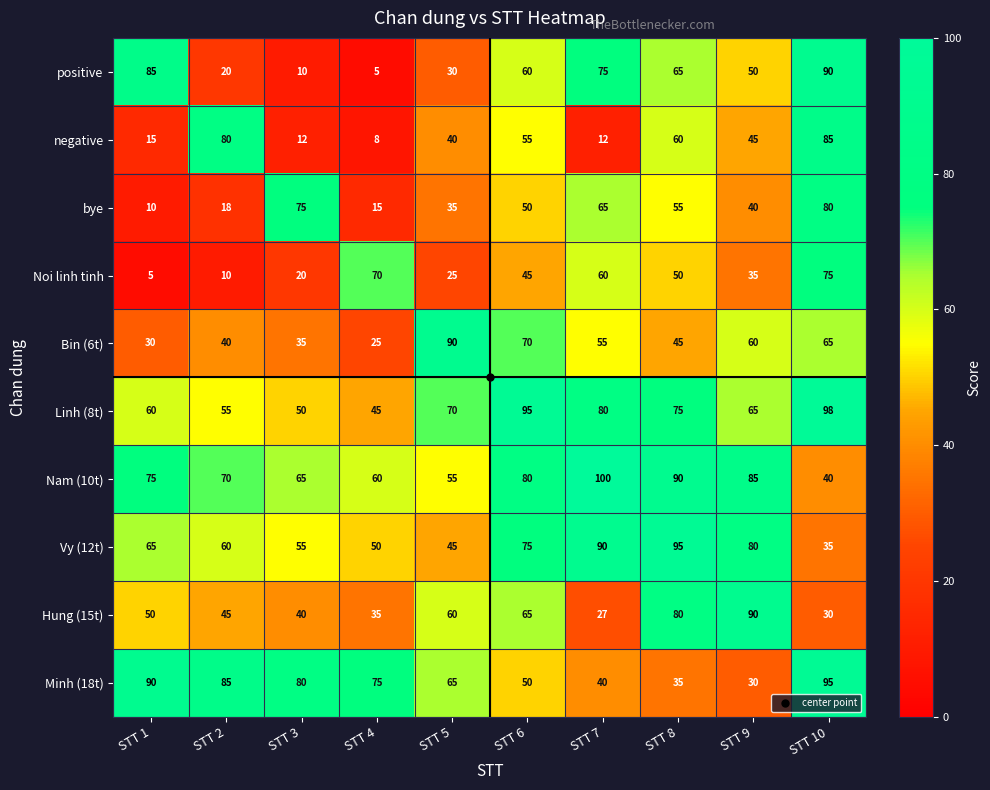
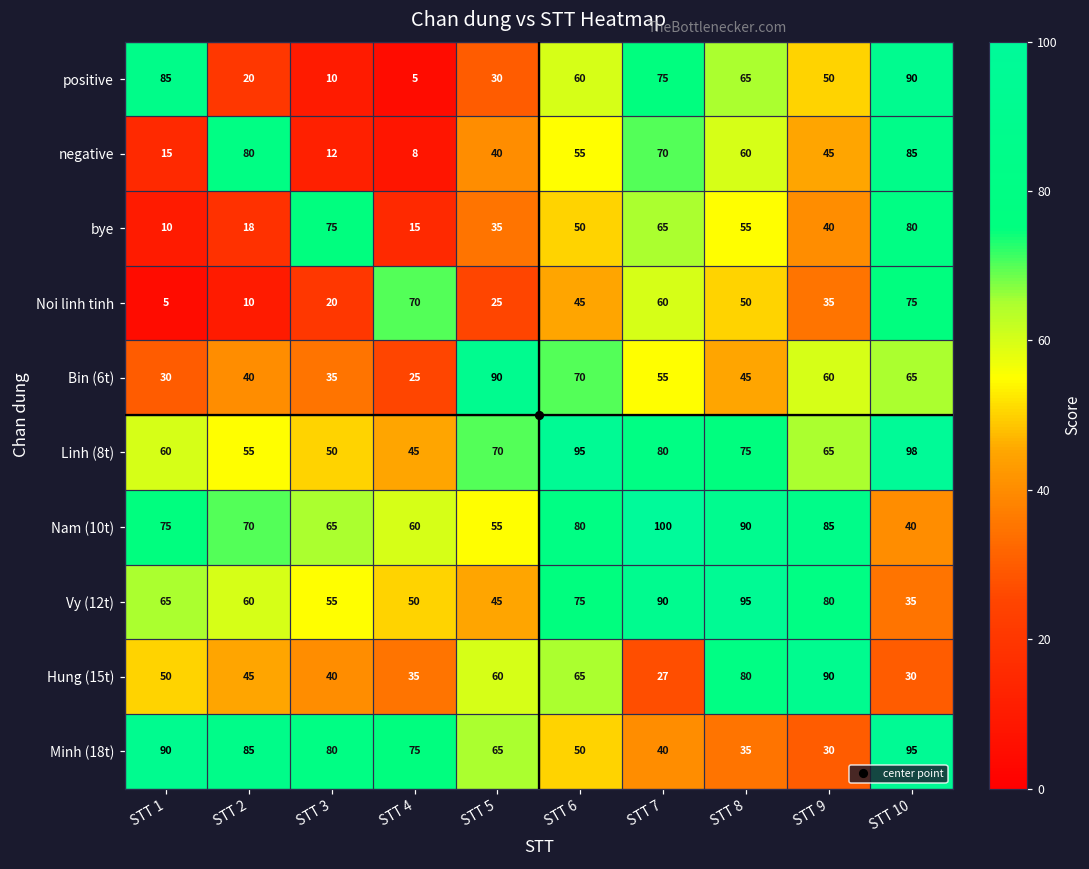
  {
    "positive": {
      "STT 1": 85,
      "STT 2": 20,
      "STT 3": 10,
      "STT 4": 5,
      "STT 5": 30,
      "STT 6": 60,
      "STT 7": 75,
      "STT 8": 65,
      "STT 9": 50,
      "STT 10": 90
    },
    "negative": {
      "STT 1": 15,
      "STT 2": 80,
      "STT 3": 12,
      "STT 4": 8,
      "STT 5": 40,
      "STT 6": 55,
-     "STT 7": 12,
+     "STT 7": 70,
      "STT 8": 60,
      "STT 9": 45,
      "STT 10": 85
    },
    "bye": {
      "STT 1": 10,
      "STT 2": 18,
      "STT 3": 75,
      "STT 4": 15,
      "STT 5": 35,
      "STT 6": 50,
      "STT 7": 65,
      "STT 8": 55,
      "STT 9": 40,
      "STT 10": 80
    },
    "Noi linh tinh": {
      "STT 1": 5,
      "STT 2": 10,
      "STT 3": 20,
      "STT 4": 70,
      "STT 5": 25,
      "STT 6": 45,
      "STT 7": 60,
      "STT 8": 50,
      "STT 9": 35,
      "STT 10": 75
    },
    "Bin (6t)": {
      "STT 1": 30,
      "STT 2": 40,
      "STT 3": 35,
      "STT 4": 25,
      "STT 5": 90,
      "STT 6": 70,
      "STT 7": 55,
      "STT 8": 45,
      "STT 9": 60,
      "STT 10": 65
    },
    "Linh (8t)": {
      "STT 1": 60,
      "STT 2": 55,
      "STT 3": 50,
      "STT 4": 45,
      "STT 5": 70,
      "STT 6": 95,
      "STT 7": 80,
      "STT 8": 75,
      "STT 9": 65,
      "STT 10": 98
    },
    "Nam (10t)": {
      "STT 1": 75,
      "STT 2": 70,
      "STT 3": 65,
      "STT 4": 60,
      "STT 5": 55,
      "STT 6": 80,
      "STT 7": 100,
      "STT 8": 90,
      "STT 9": 85,
      "STT 10": 40
    },
    "Vy (12t)": {
      "STT 1": 65,
      "STT 2": 60,
      "STT 3": 55,
      "STT 4": 50,
      "STT 5": 45,
      "STT 6": 75,
      "STT 7": 90,
      "STT 8": 95,
      "STT 9": 80,
      "STT 10": 35
    },
    "Hung (15t)": {
      "STT 1": 50,
      "STT 2": 45,
      "STT 3": 40,
      "STT 4": 35,
      "STT 5": 60,
      "STT 6": 65,
      "STT 7": 27,
      "STT 8": 80,
      "STT 9": 90,
      "STT 10": 30
    },
    "Minh (18t)": {
      "STT 1": 90,
      "STT 2": 85,
      "STT 3": 80,
      "STT 4": 75,
      "STT 5": 65,
      "STT 6": 50,
      "STT 7": 40,
      "STT 8": 35,
      "STT 9": 30,
      "STT 10": 95
    }
  }
